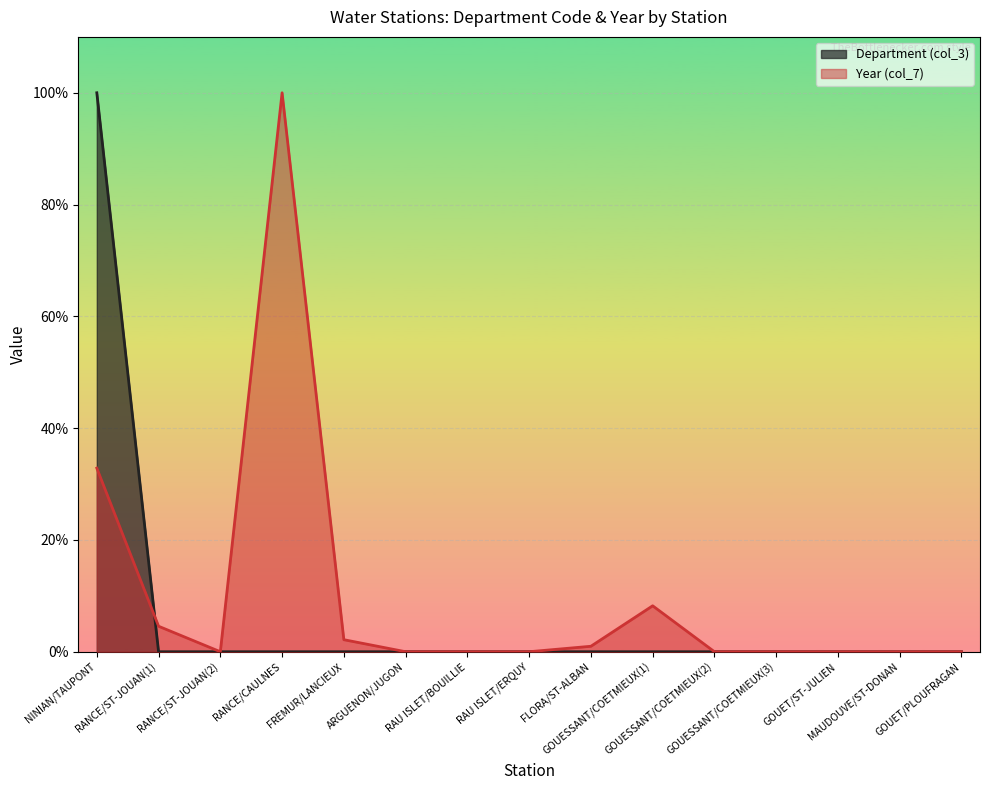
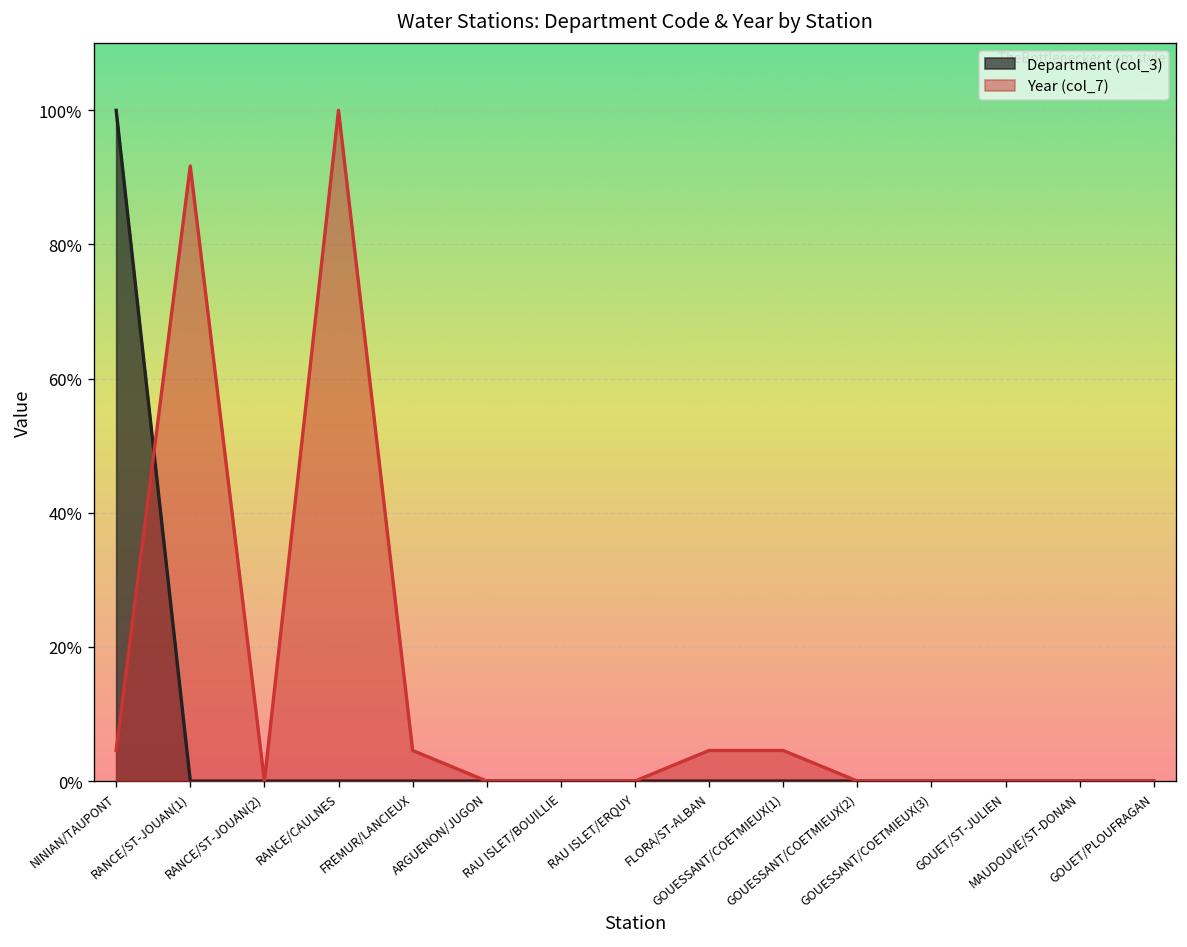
  {
    "Department (col_3)": {
      "NINIAN/TAUPONT": "100%",
      "RANCE/ST-JOUAN(1)": "0%",
      "RANCE/CAULNES": "0%",
      "FREMUR/LANCIEUX": "0%",
      "FLORA/ST-ALBAN": "0%",
      "GOUESSANT/COETMIEUX(1)": "0%"
    },
    "Year (col_7)": {
-     "NINIAN/TAUPONT": "33%",
-     "RANCE/ST-JOUAN(1)": "5%",
+     "NINIAN/TAUPONT": "5%",
+     "RANCE/ST-JOUAN(1)": "92%",
      "RANCE/CAULNES": "100%",
-     "FREMUR/LANCIEUX": "2%",
-     "FLORA/ST-ALBAN": "1%",
-     "GOUESSANT/COETMIEUX(1)": "8%"
+     "FREMUR/LANCIEUX": "5%",
+     "FLORA/ST-ALBAN": "5%",
+     "GOUESSANT/COETMIEUX(1)": "5%"
    }
  }
